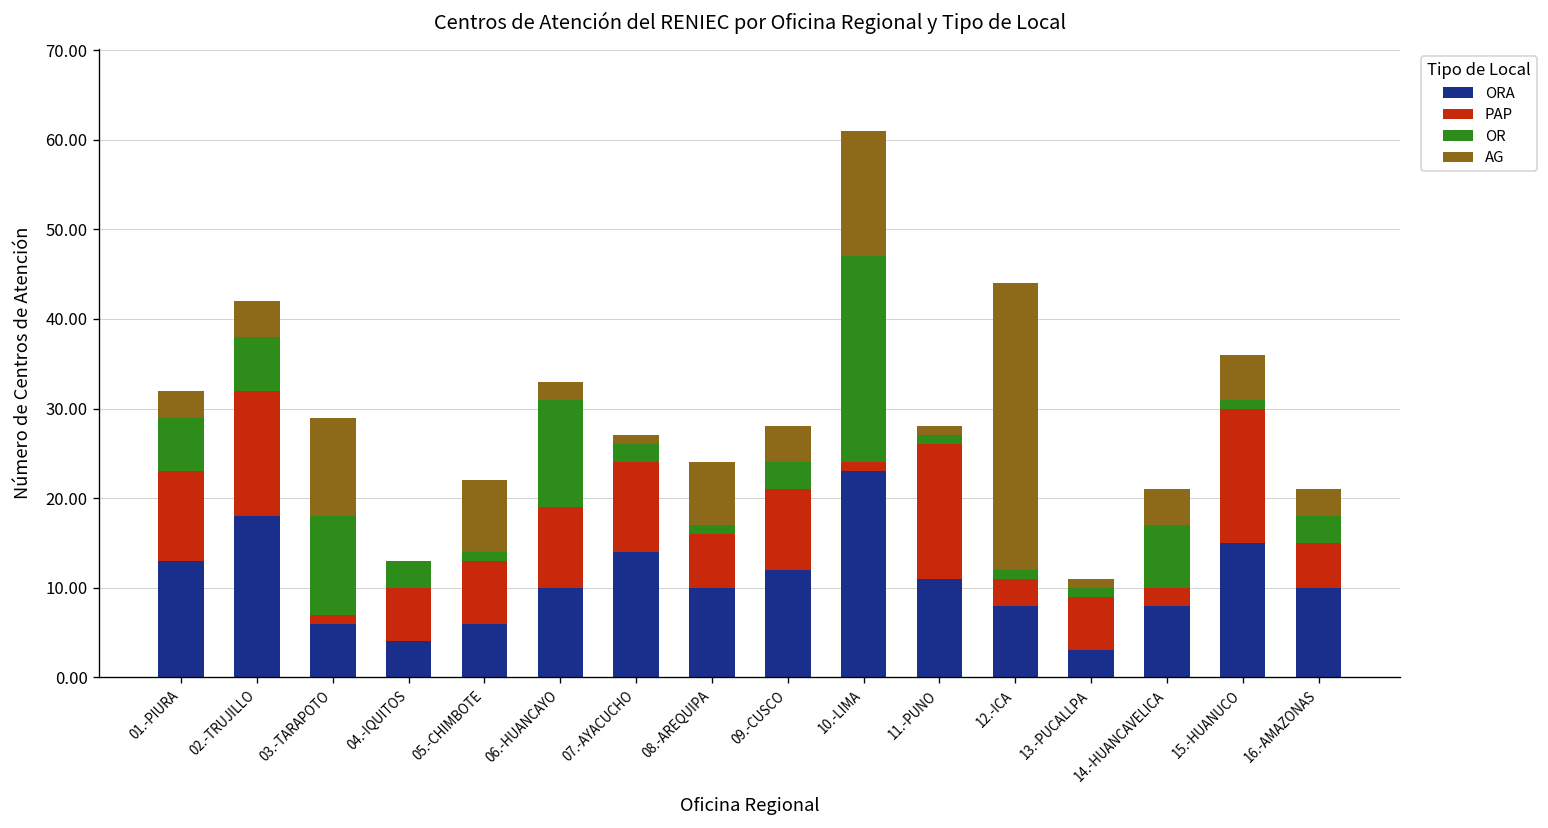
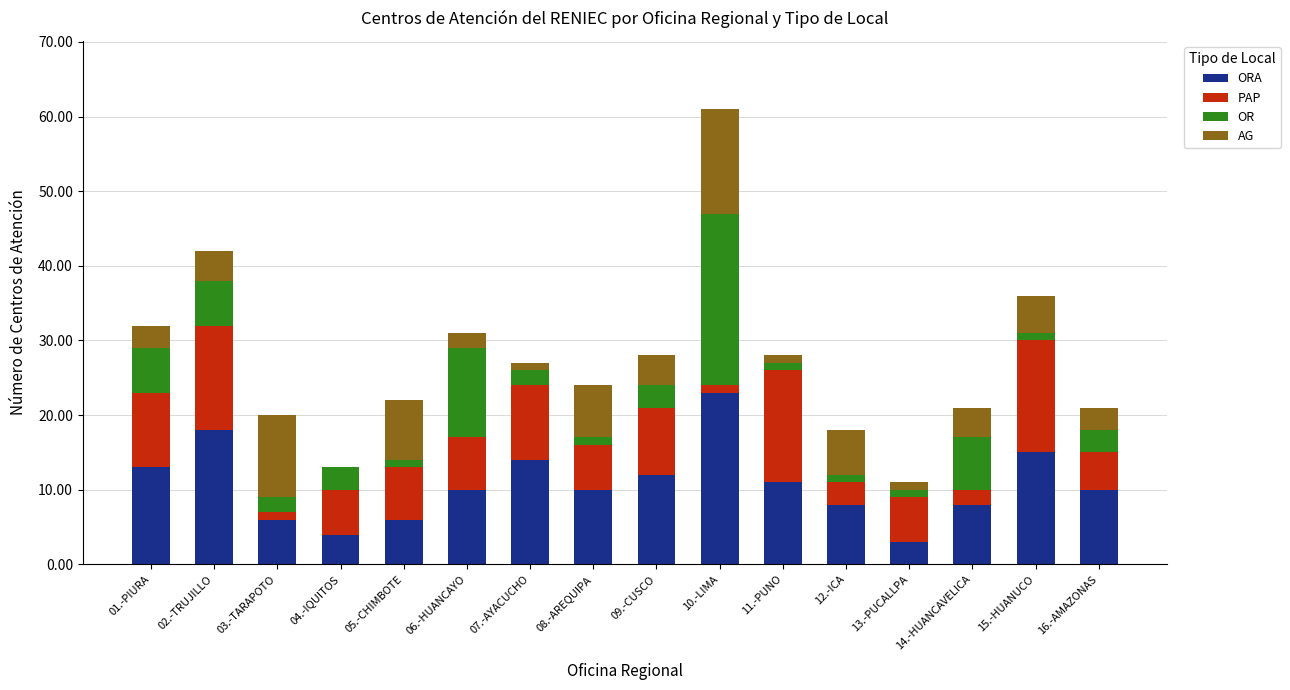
  {
    "ORA": {
      "01.-PIURA": 13,
      "02.-TRUJILLO": 18,
      "03.-TARAPOTO": 6,
      "04.-IQUITOS": 4,
      "05.-CHIMBOTE": 6,
      "06.-HUANCAYO": 10,
      "07.-AYACUCHO": 14,
      "08.-AREQUIPA": 10,
      "09.-CUSCO": 12,
      "10.-LIMA": 23,
      "11.-PUNO": 11,
      "12.-ICA": 8,
      "13.-PUCALLPA": 3,
      "14.-HUANCAVELICA": 8,
      "15.-HUANUCO": 15,
      "16.-AMAZONAS": 10
    },
    "PAP": {
      "01.-PIURA": 10,
      "02.-TRUJILLO": 14,
      "03.-TARAPOTO": 1,
      "04.-IQUITOS": 6,
      "05.-CHIMBOTE": 7,
-     "06.-HUANCAYO": 9,
+     "06.-HUANCAYO": 7,
      "07.-AYACUCHO": 10,
      "08.-AREQUIPA": 6,
      "09.-CUSCO": 9,
      "10.-LIMA": 1,
      "11.-PUNO": 15,
      "12.-ICA": 3,
      "13.-PUCALLPA": 6,
      "14.-HUANCAVELICA": 2,
      "15.-HUANUCO": 15,
      "16.-AMAZONAS": 5
    },
    "OR": {
      "01.-PIURA": 6,
      "02.-TRUJILLO": 6,
-     "03.-TARAPOTO": 11,
+     "03.-TARAPOTO": 2,
      "04.-IQUITOS": 3,
      "05.-CHIMBOTE": 1,
      "06.-HUANCAYO": 12,
      "07.-AYACUCHO": 2,
      "08.-AREQUIPA": 1,
      "09.-CUSCO": 3,
      "10.-LIMA": 23,
      "11.-PUNO": 1,
      "12.-ICA": 1,
      "13.-PUCALLPA": 1,
      "14.-HUANCAVELICA": 7,
      "15.-HUANUCO": 1,
      "16.-AMAZONAS": 3
    },
    "AG": {
      "01.-PIURA": 3,
      "02.-TRUJILLO": 4,
      "03.-TARAPOTO": 11,
      "04.-IQUITOS": 0,
      "05.-CHIMBOTE": 8,
      "06.-HUANCAYO": 2,
      "07.-AYACUCHO": 1,
      "08.-AREQUIPA": 7,
      "09.-CUSCO": 4,
      "10.-LIMA": 14,
      "11.-PUNO": 1,
-     "12.-ICA": 32,
+     "12.-ICA": 6,
      "13.-PUCALLPA": 1,
      "14.-HUANCAVELICA": 4,
      "15.-HUANUCO": 5,
      "16.-AMAZONAS": 3
    }
  }
